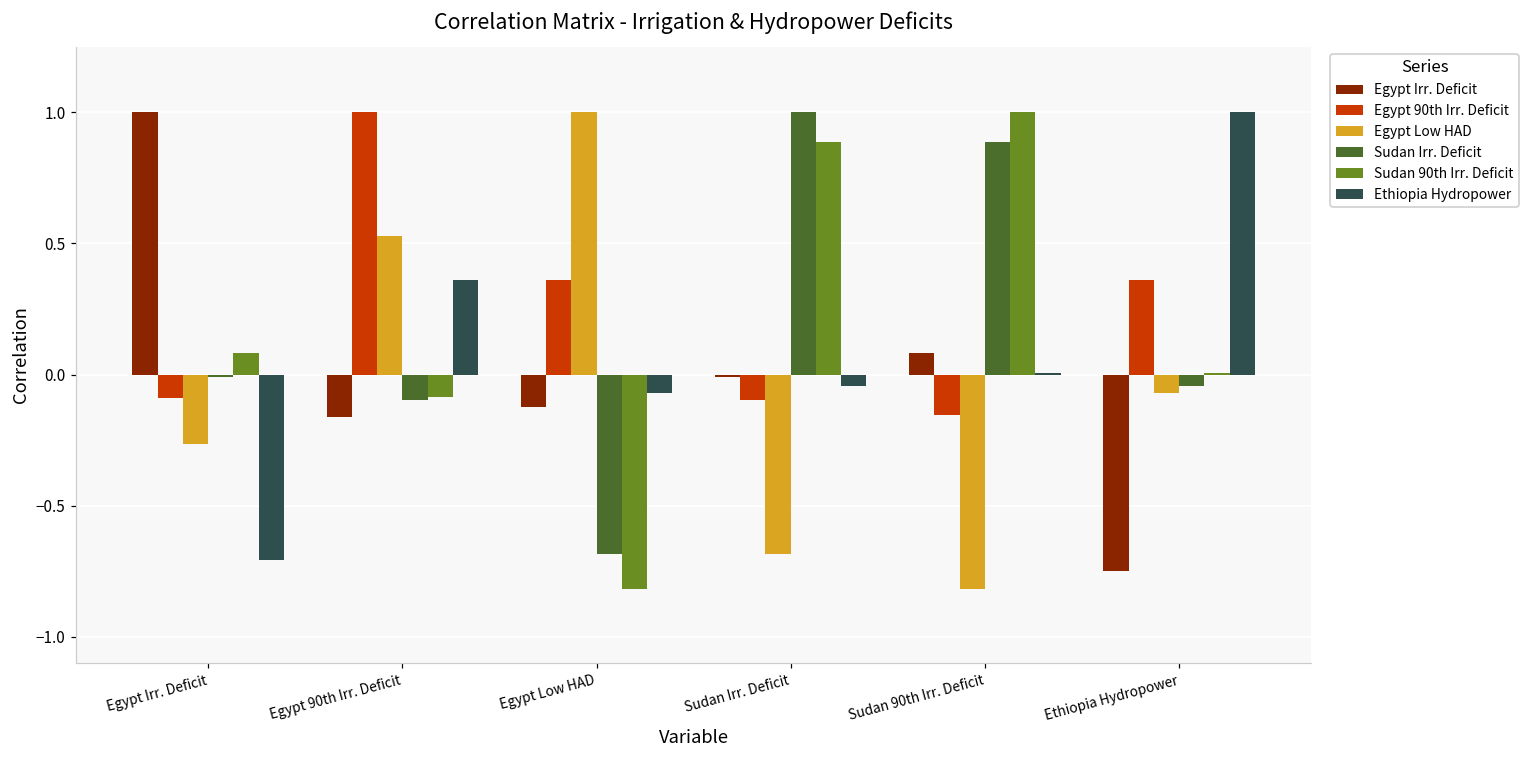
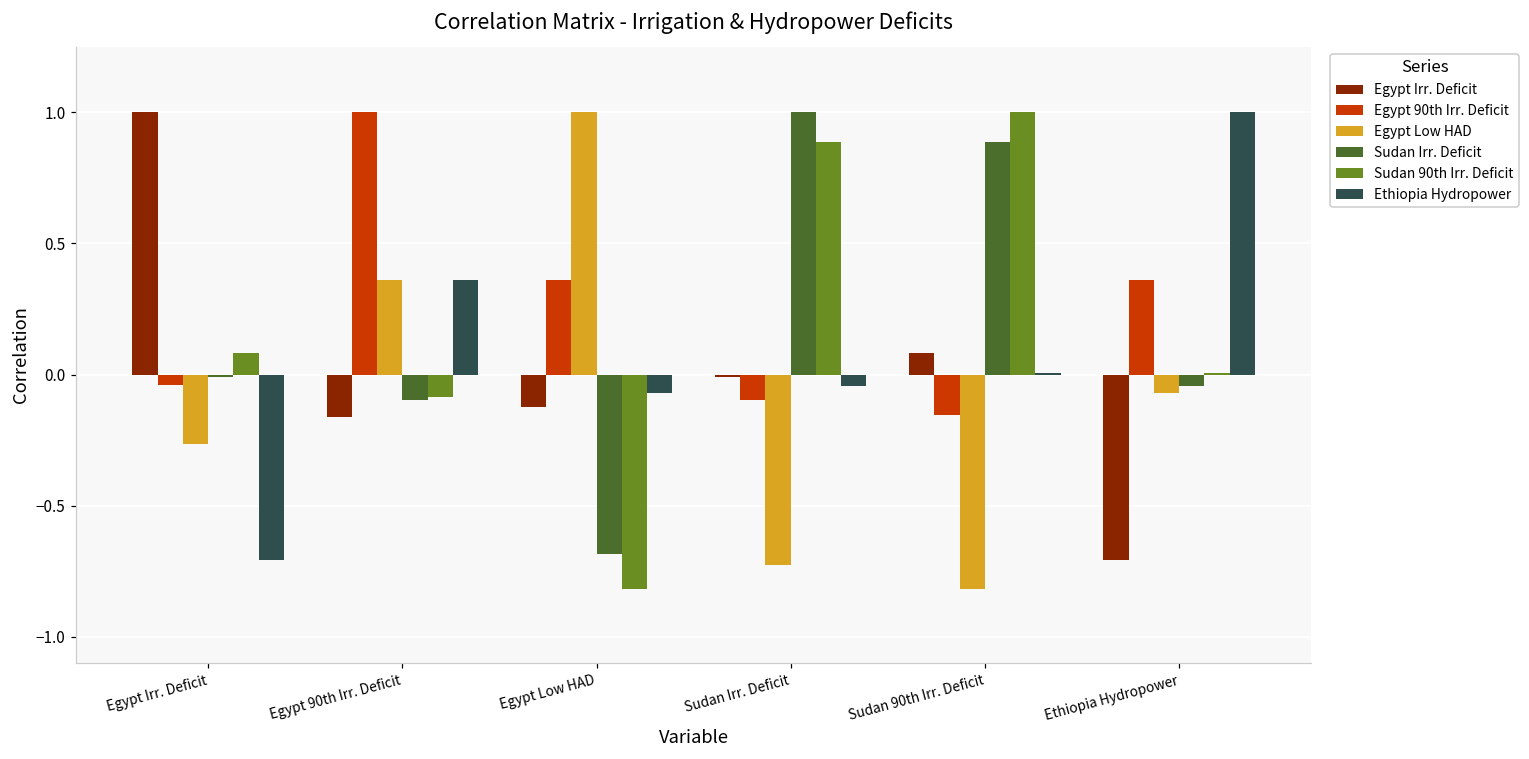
  {
    "Egypt Irr. Deficit": {
      "Egypt Irr. Deficit": 1.00,
      "Egypt 90th Irr. Deficit": -0.16,
      "Egypt Low HAD": -0.12,
      "Sudan Irr. Deficit": -0.01,
      "Sudan 90th Irr. Deficit": 0.08,
-     "Ethiopia Hydropower": -0.75
+     "Ethiopia Hydropower": -0.71
    },
    "Egypt 90th Irr. Deficit": {
-     "Egypt Irr. Deficit": -0.09,
+     "Egypt Irr. Deficit": -0.04,
      "Egypt 90th Irr. Deficit": 1.00,
      "Egypt Low HAD": 0.36,
      "Sudan Irr. Deficit": -0.10,
      "Sudan 90th Irr. Deficit": -0.15,
      "Ethiopia Hydropower": 0.36
    },
    "Egypt Low HAD": {
      "Egypt Irr. Deficit": -0.26,
-     "Egypt 90th Irr. Deficit": 0.53,
+     "Egypt 90th Irr. Deficit": 0.36,
      "Egypt Low HAD": 1.00,
-     "Sudan Irr. Deficit": -0.68,
+     "Sudan Irr. Deficit": -0.72,
      "Sudan 90th Irr. Deficit": -0.82,
      "Ethiopia Hydropower": -0.07
    }
  }
